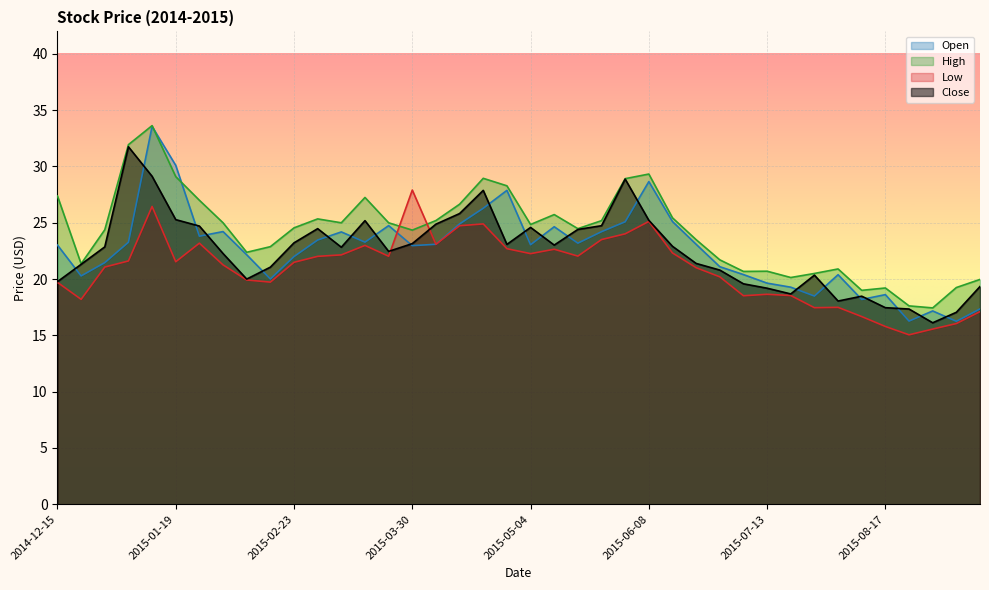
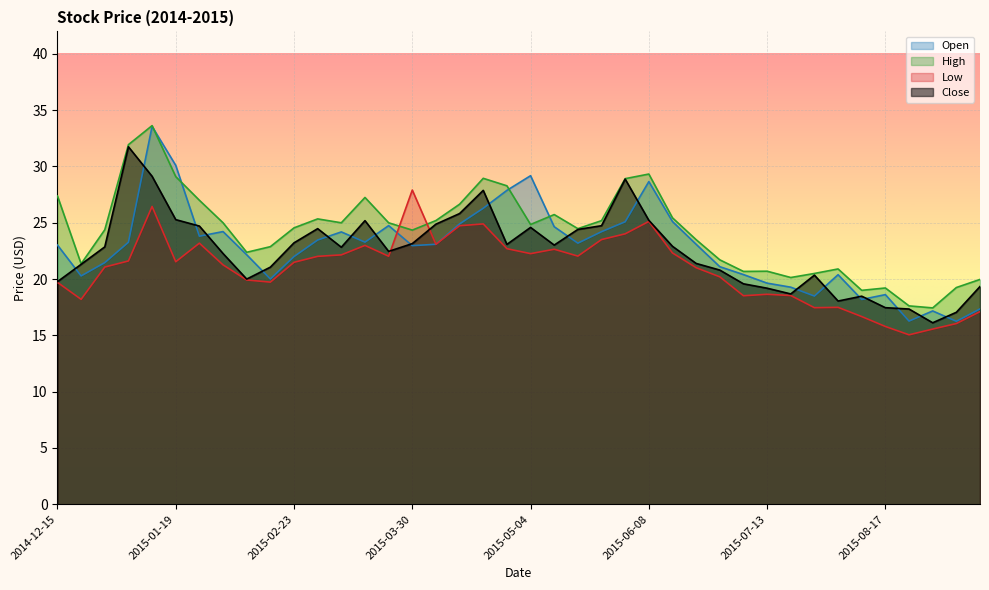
  {
    "Open": {
      "2014-12-15": 23.0,
      "2015-01-19": 30.1,
      "2015-02-23": 22.0,
-     "2015-05-04": 23.0,
+     "2015-05-04": 29.2,
      "2015-06-08": 28.7,
      "2015-07-13": 19.6,
      "2015-08-17": 18.6
    },
    "High": {
      "2014-12-15": 27.4,
      "2015-01-19": 29.1,
      "2015-02-23": 24.5,
      "2015-03-30": 24.4,
      "2015-05-04": 24.9,
      "2015-06-08": 29.3,
      "2015-07-13": 20.7,
      "2015-08-17": 19.2
    },
    "Low": {
      "2015-01-19": 21.5,
      "2015-02-23": 21.5,
      "2015-03-30": 27.9,
      "2015-05-04": 22.3,
      "2015-07-13": 18.7,
      "2015-08-17": 15.8
    },
    "Close": {
      "2015-01-19": 25.3,
      "2015-02-23": 23.2,
      "2015-05-04": 24.6,
      "2015-07-13": 19.2,
      "2015-08-17": 17.5
    }
  }
